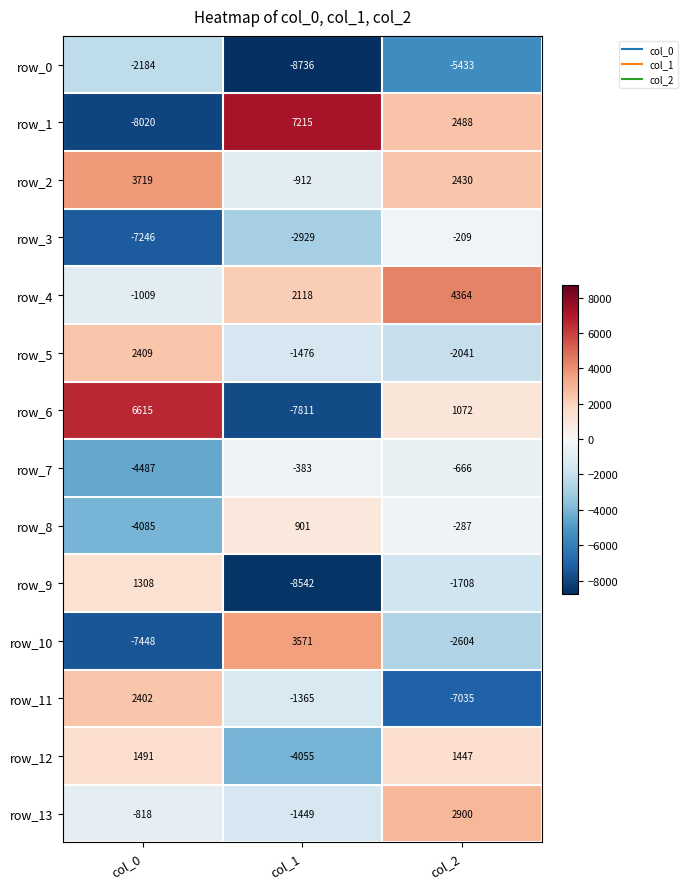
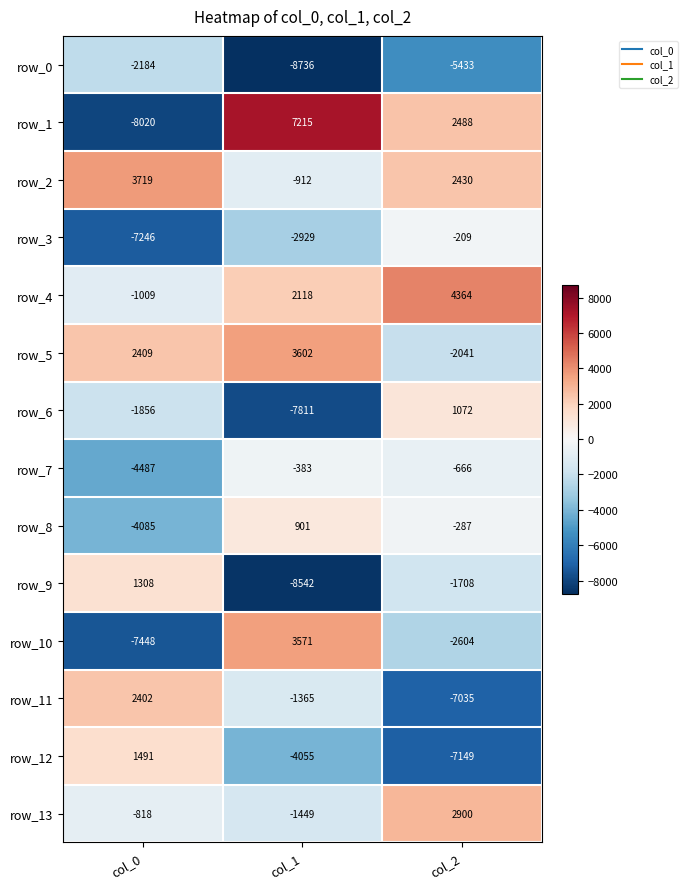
  {
    "row_0": {
      "col_0": -2184,
      "col_1": -8736,
      "col_2": -5433
    },
    "row_1": {
      "col_0": -8020,
      "col_1": 7215,
      "col_2": 2488
    },
    "row_2": {
      "col_0": 3719,
      "col_1": -912,
      "col_2": 2430
    },
    "row_3": {
      "col_0": -7246,
      "col_1": -2929,
      "col_2": -209
    },
    "row_4": {
      "col_0": -1009,
      "col_1": 2118,
      "col_2": 4364
    },
    "row_5": {
      "col_0": 2409,
-     "col_1": -1476,
+     "col_1": 3602,
      "col_2": -2041
    },
    "row_6": {
-     "col_0": 6615,
+     "col_0": -1856,
      "col_1": -7811,
      "col_2": 1072
    },
    "row_7": {
      "col_0": -4487,
      "col_1": -383,
      "col_2": -666
    },
    "row_8": {
      "col_0": -4085,
      "col_1": 901,
      "col_2": -287
    },
    "row_9": {
      "col_0": 1308,
      "col_1": -8542,
      "col_2": -1708
    },
    "row_10": {
      "col_0": -7448,
      "col_1": 3571,
      "col_2": -2604
    },
    "row_11": {
      "col_0": 2402,
      "col_1": -1365,
      "col_2": -7035
    },
    "row_12": {
      "col_0": 1491,
      "col_1": -4055,
-     "col_2": 1447
+     "col_2": -7149
    },
    "row_13": {
      "col_0": -818,
      "col_1": -1449,
      "col_2": 2900
    }
  }
